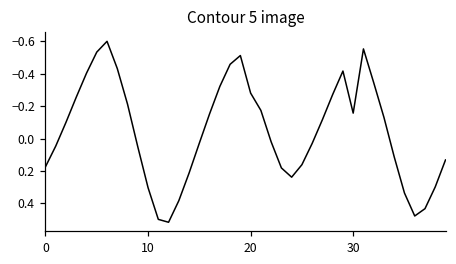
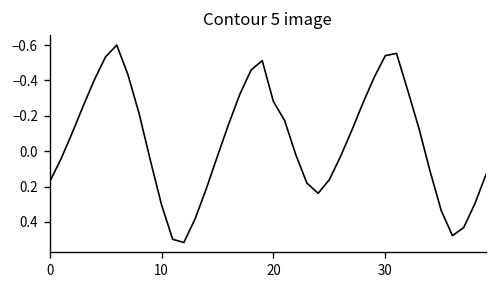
  {
    "0": 0.17,
    "10": 0.30,
    "20": -0.28,
-   "30": -0.16
+   "30": -0.54
  }
